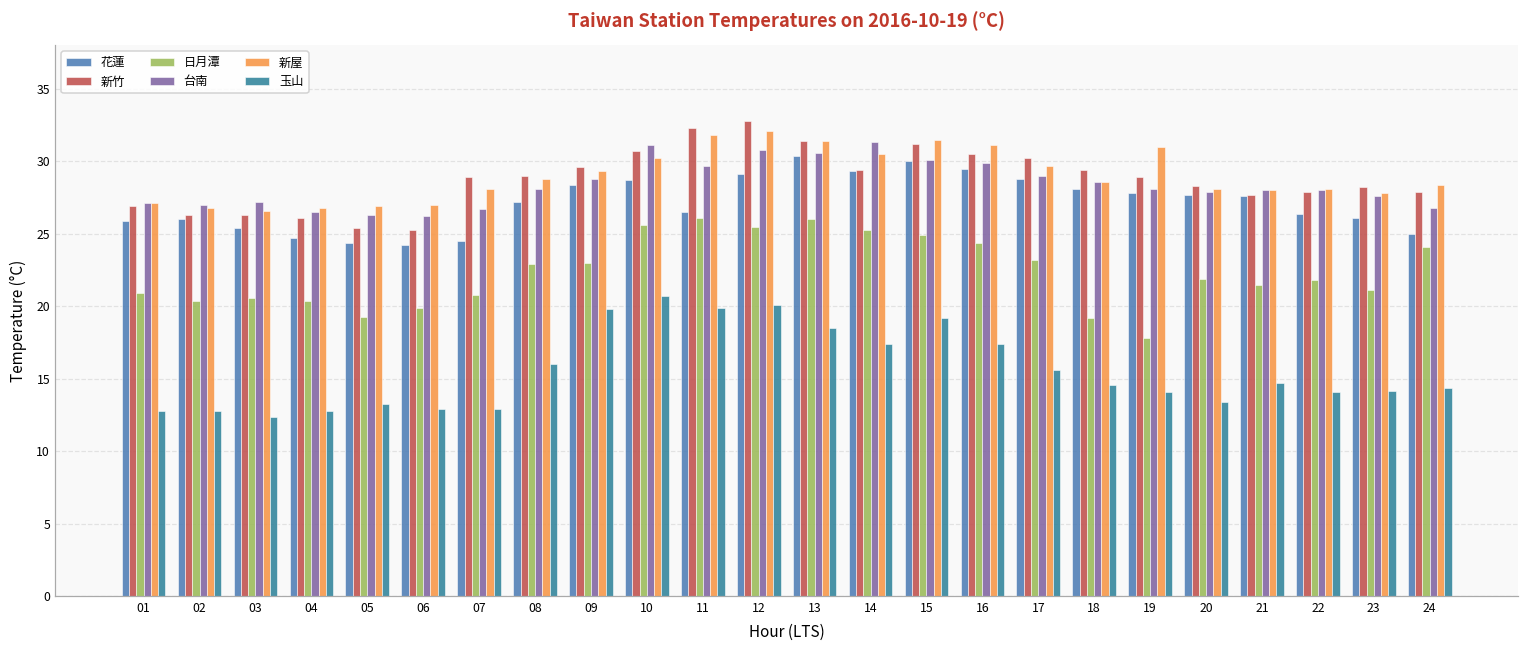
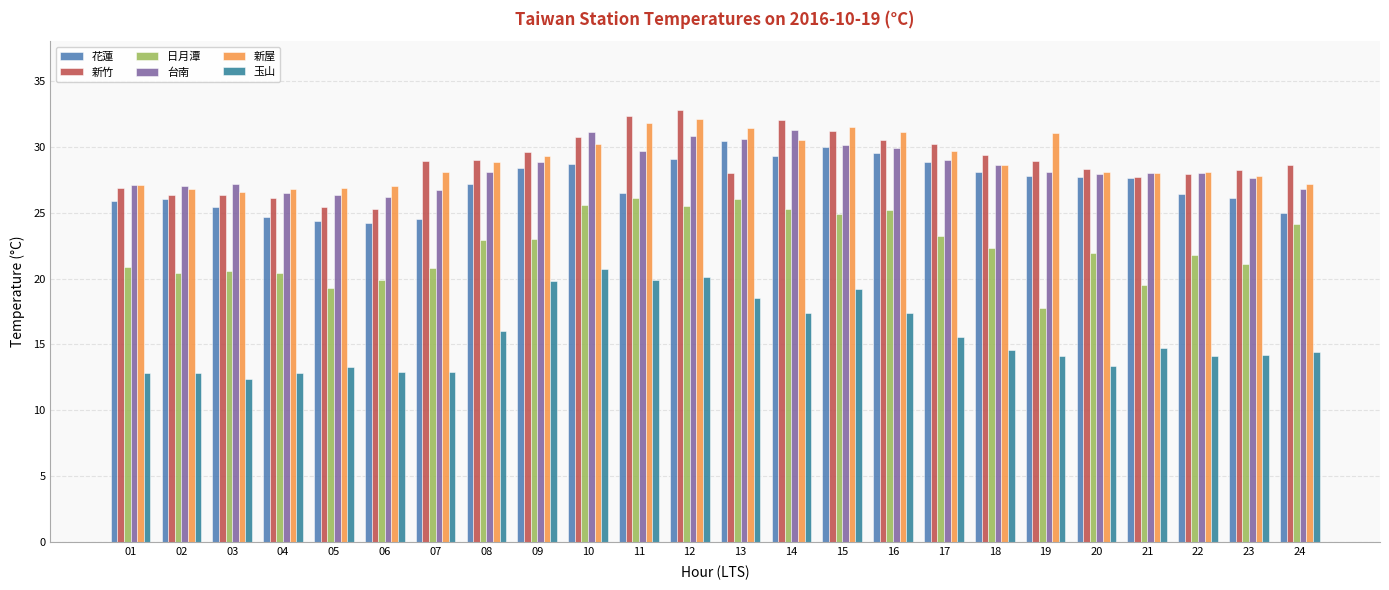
  {
    "新竹": {
      "01": 26.9,
      "02": 26.3,
      "03": 26.3,
      "04": 26.1,
      "05": 25.4,
      "06": 25.3,
      "07": 28.9,
      "08": 29.0,
      "09": 29.6,
      "10": 30.7,
      "11": 32.3,
      "12": 32.8,
-     "13": 31.4,
-     "14": 29.4,
+     "13": 28.0,
+     "14": 32.0,
      "15": 31.2,
      "16": 30.5,
      "17": 30.2,
      "18": 29.4,
      "19": 28.9,
      "20": 28.3,
      "21": 27.7,
      "22": 27.9,
      "23": 28.2,
-     "24": 27.9
+     "24": 28.6
    },
    "日月潭": {
      "01": 20.9,
      "02": 20.4,
      "03": 20.6,
      "04": 20.4,
      "05": 19.3,
      "06": 19.9,
      "07": 20.8,
      "08": 22.9,
      "09": 23.0,
      "10": 25.6,
      "11": 26.1,
      "12": 25.5,
      "13": 26.0,
      "14": 25.3,
      "15": 24.9,
-     "16": 24.4,
+     "16": 25.2,
      "17": 23.2,
-     "18": 19.2,
+     "18": 22.3,
      "19": 17.8,
      "20": 21.9,
-     "21": 21.5,
+     "21": 19.5,
      "22": 21.8,
      "23": 21.1,
      "24": 24.1
    },
    "新屋": {
      "01": 27.1,
      "02": 26.8,
      "03": 26.6,
      "04": 26.8,
      "05": 26.9,
      "06": 27.0,
      "07": 28.1,
      "08": 28.8,
      "09": 29.3,
      "10": 30.2,
      "11": 31.8,
      "12": 32.1,
      "13": 31.4,
      "14": 30.5,
      "15": 31.5,
      "16": 31.1,
      "17": 29.7,
      "18": 28.6,
      "19": 31.0,
      "20": 28.1,
      "21": 28.0,
      "22": 28.1,
      "23": 27.8,
-     "24": 28.4
+     "24": 27.2
    }
  }
